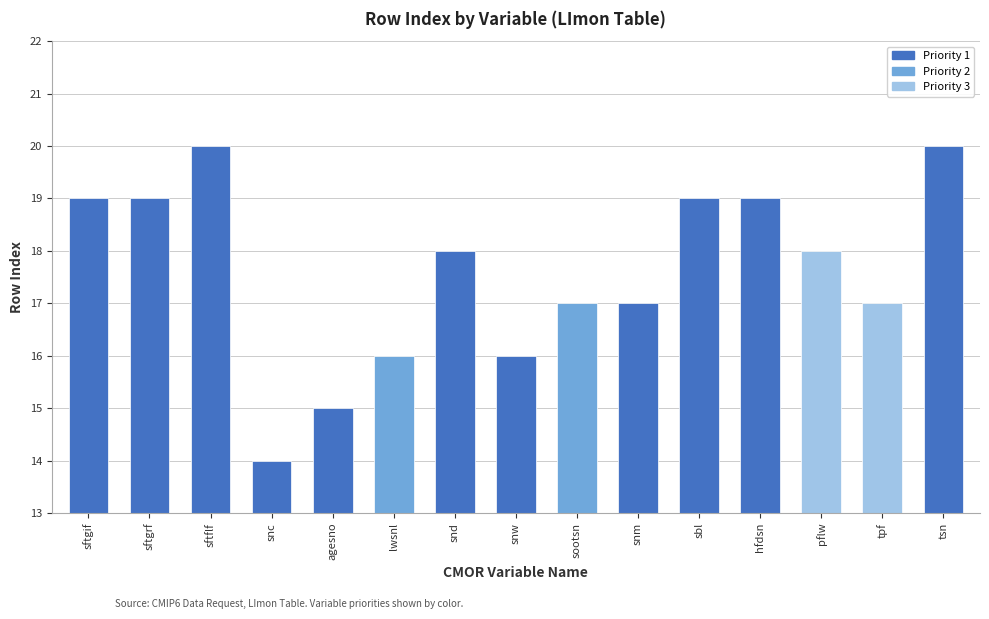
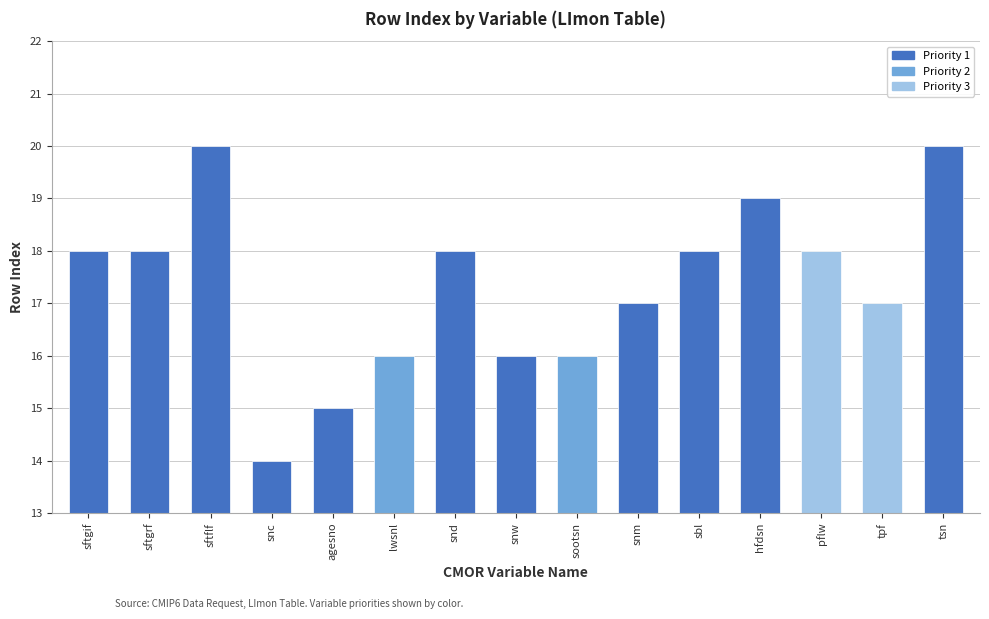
  {
-   "sftgif": 19,
-   "sftgrf": 19,
+   "sftgif": 18,
+   "sftgrf": 18,
    "sftflf": 20,
    "snc": 14,
    "agesno": 15,
    "lwsnl": 16,
    "snd": 18,
    "snw": 16,
-   "sootsn": 17,
+   "sootsn": 16,
    "snm": 17,
-   "sbl": 19,
+   "sbl": 18,
    "hfdsn": 19,
    "pflw": 18,
    "tpf": 17,
    "tsn": 20
  }
